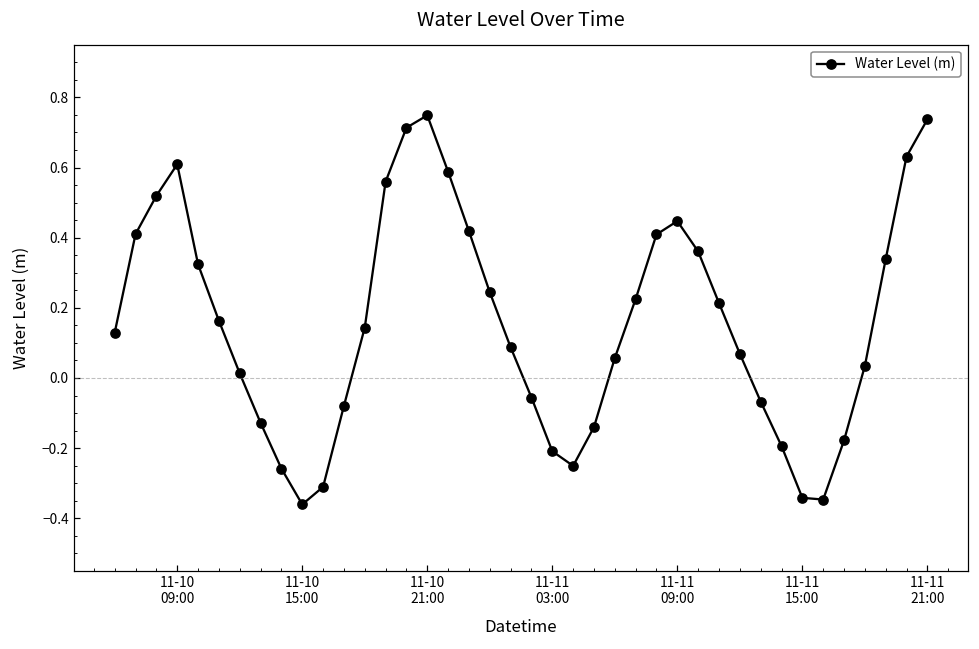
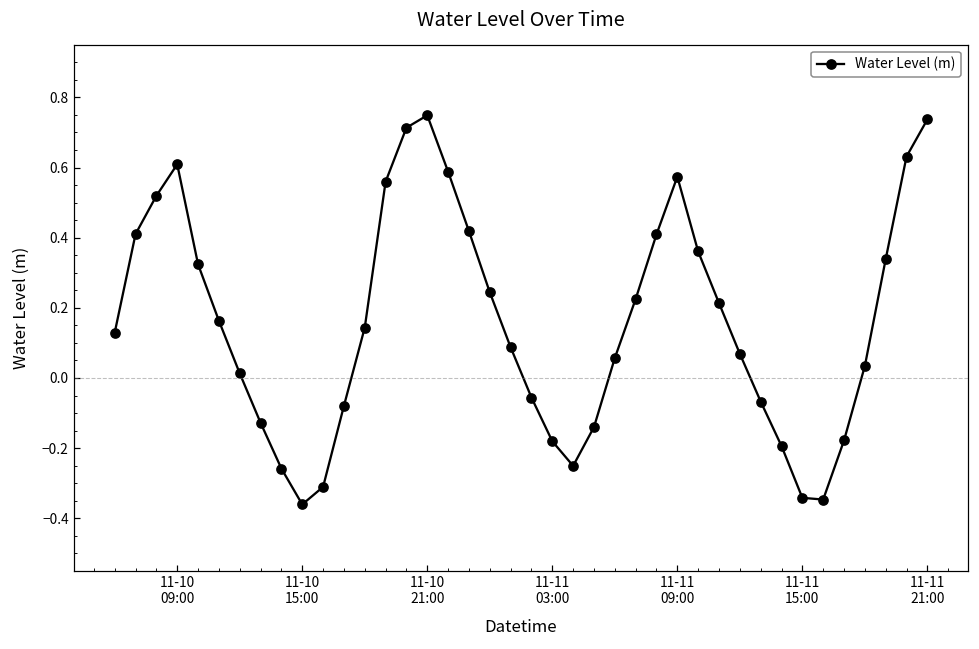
  {
    "11-10 09:00": 0.61,
    "11-10 15:00": -0.36,
    "11-10 21:00": 0.75,
-   "11-11 03:00": -0.21,
-   "11-11 09:00": 0.45,
+   "11-11 03:00": -0.18,
+   "11-11 09:00": 0.57,
    "11-11 15:00": -0.34,
    "11-11 21:00": 0.74
  }
